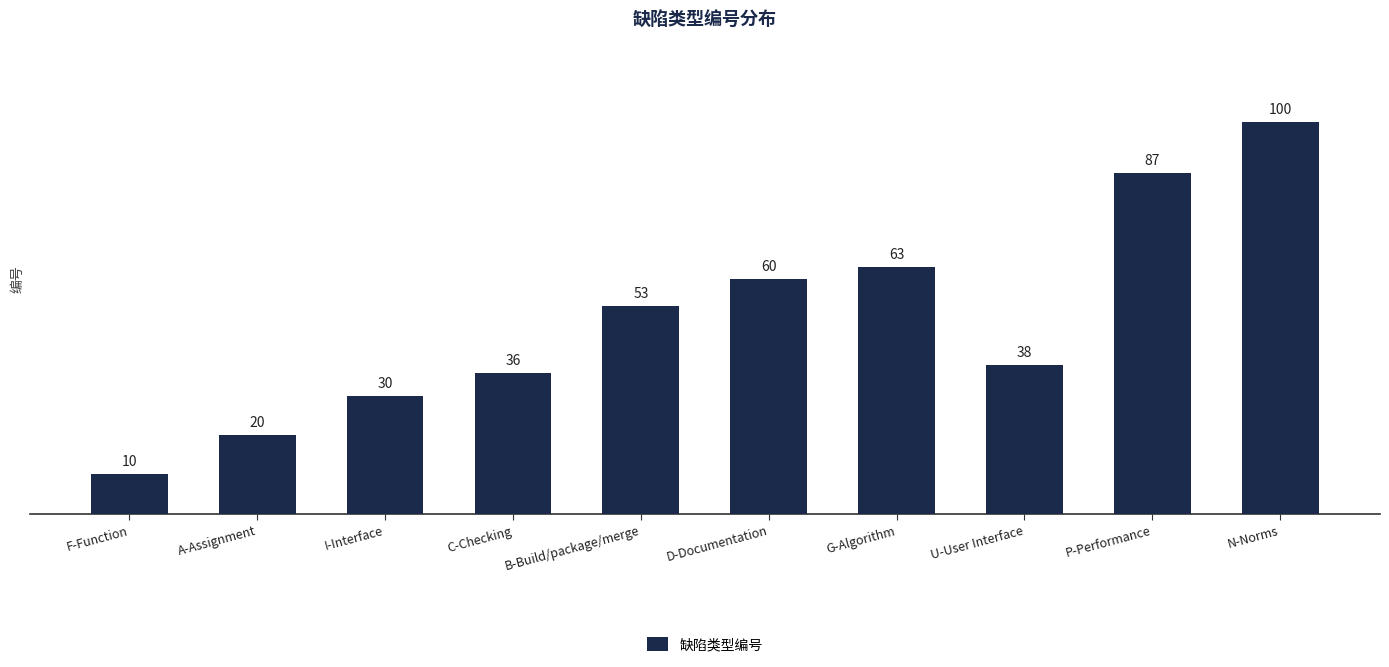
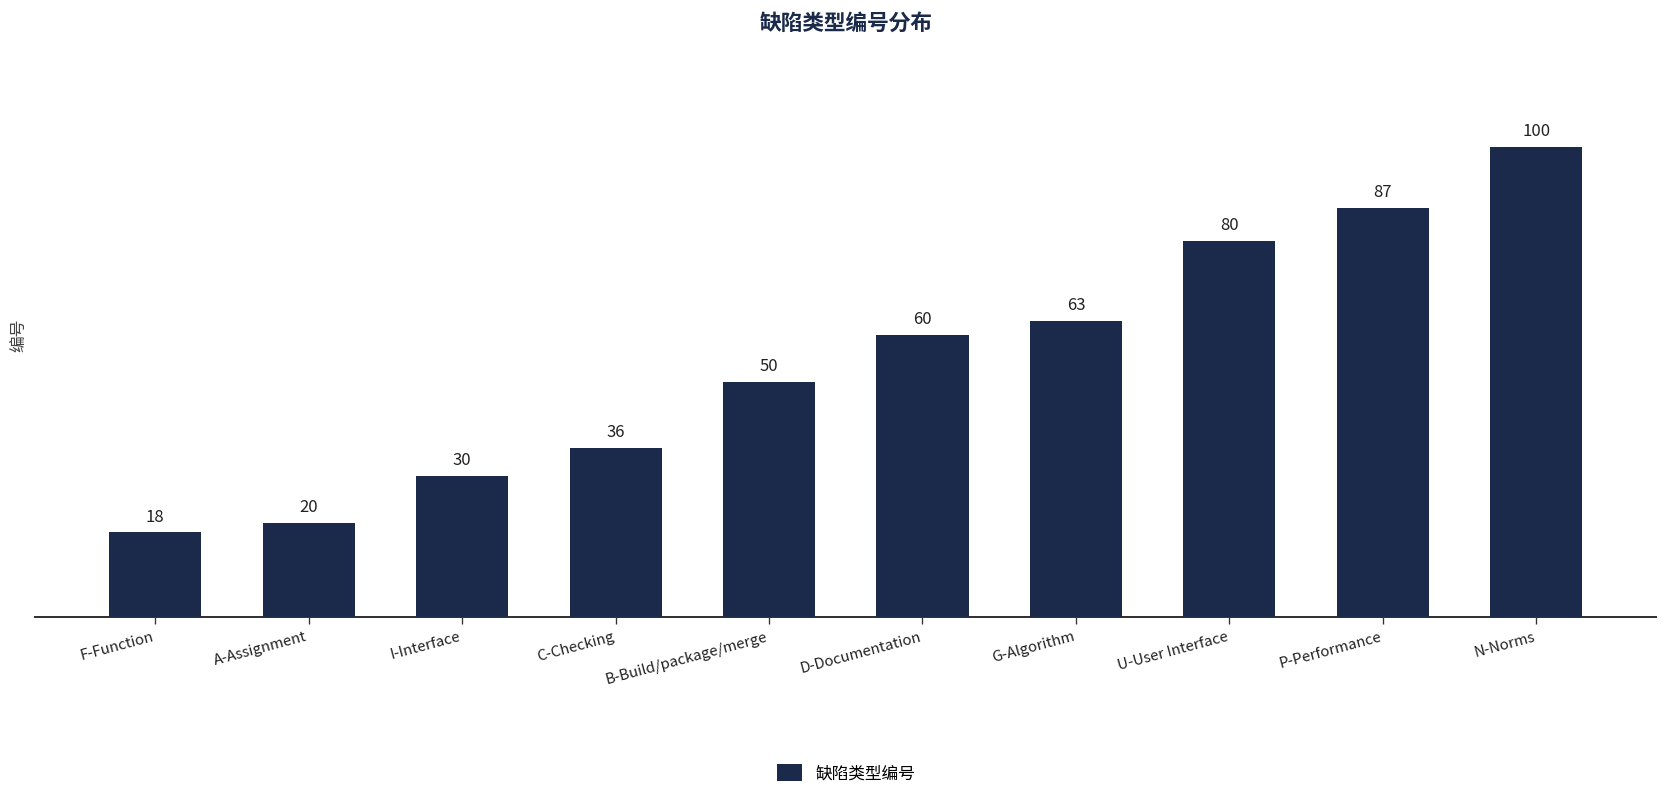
  {
-   "F-Function": 10,
+   "F-Function": 18,
    "A-Assignment": 20,
    "I-Interface": 30,
    "C-Checking": 36,
-   "B-Build/package/merge": 53,
+   "B-Build/package/merge": 50,
    "D-Documentation": 60,
    "G-Algorithm": 63,
-   "U-User Interface": 38,
+   "U-User Interface": 80,
    "P-Performance": 87,
    "N-Norms": 100
  }
